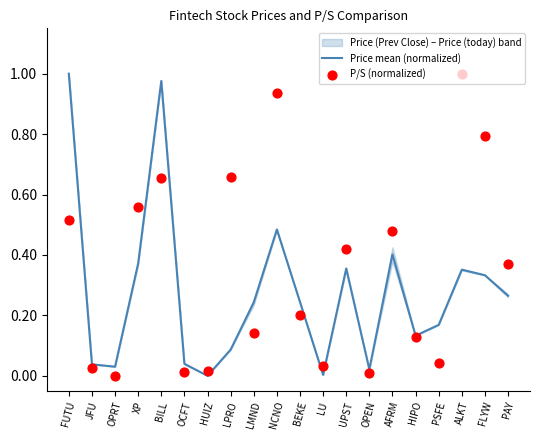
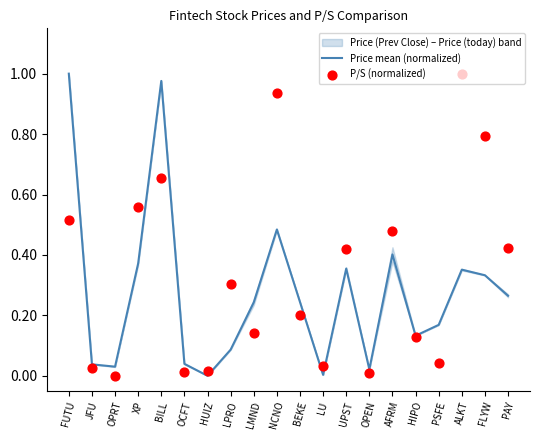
  {
    "P/S (normalized)": {
-     "LPRO": 0.66,
-     "PAY": 0.37
+     "LPRO": 0.31,
+     "PAY": 0.42
    }
  }
